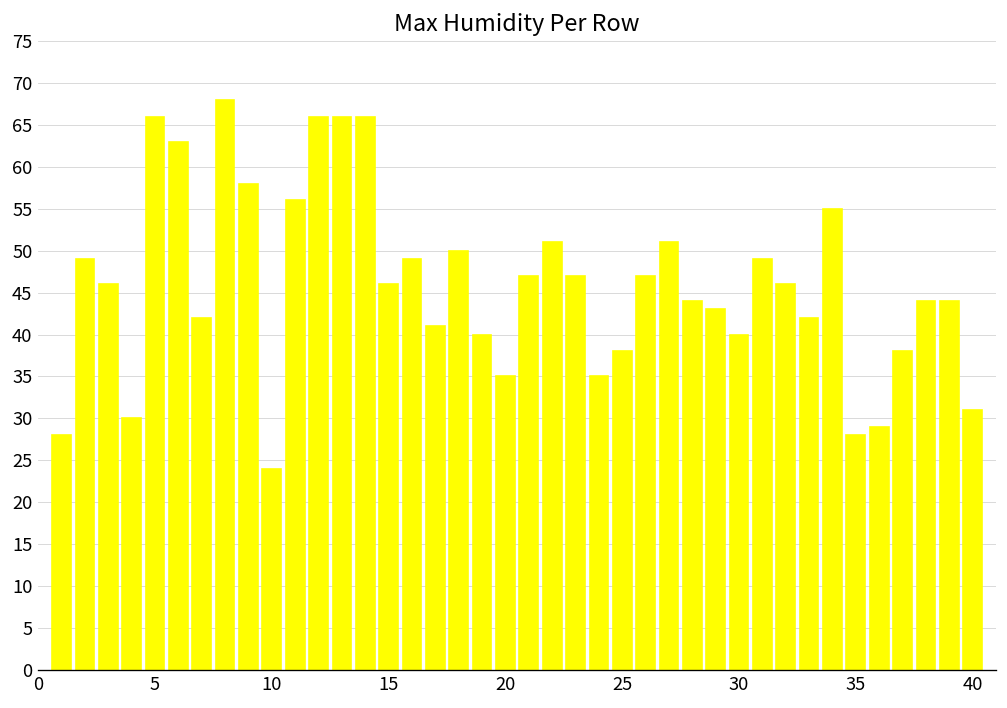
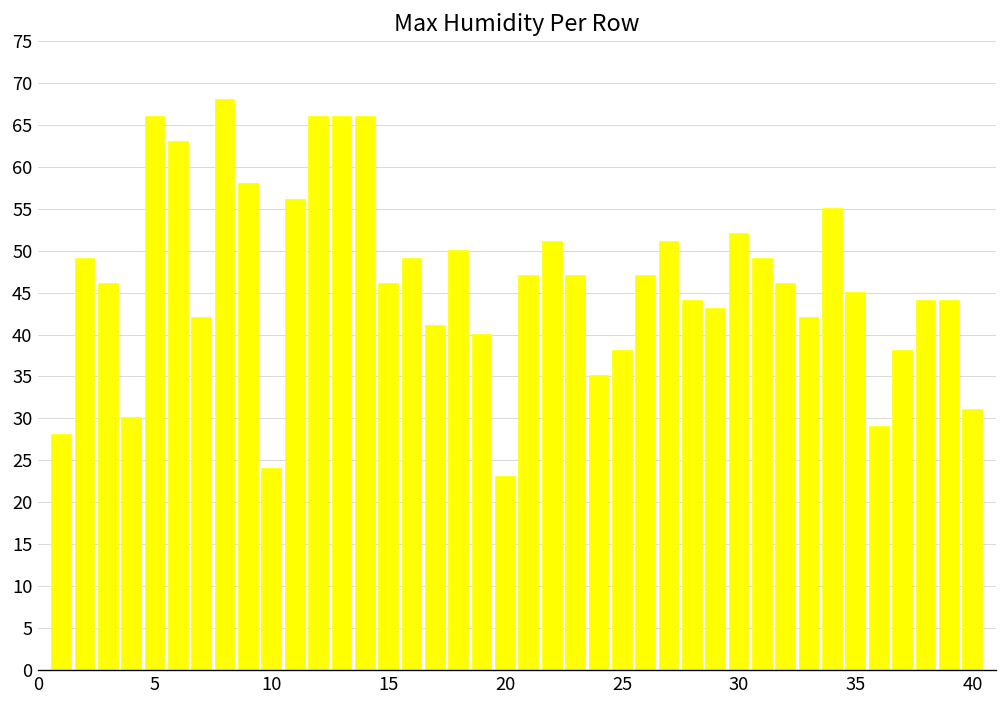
  {
    "5": 66,
    "10": 24,
    "15": 46,
-   "20": 35,
+   "20": 23,
    "25": 38,
-   "30": 40,
-   "35": 28,
+   "30": 52,
+   "35": 45,
    "40": 31
  }
